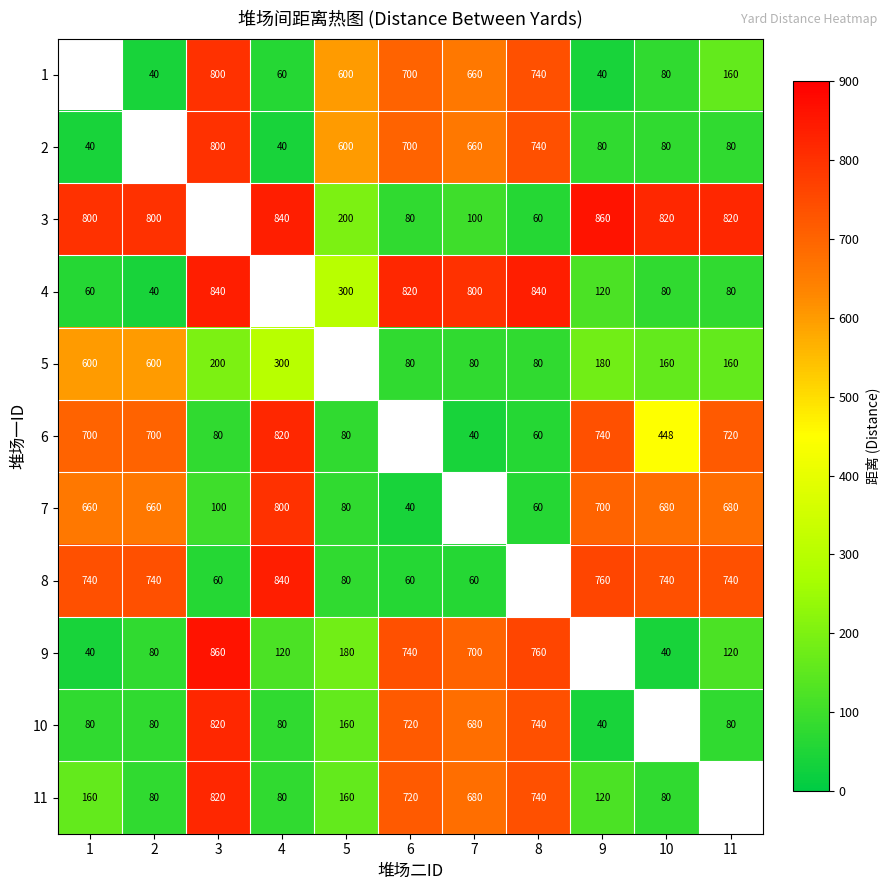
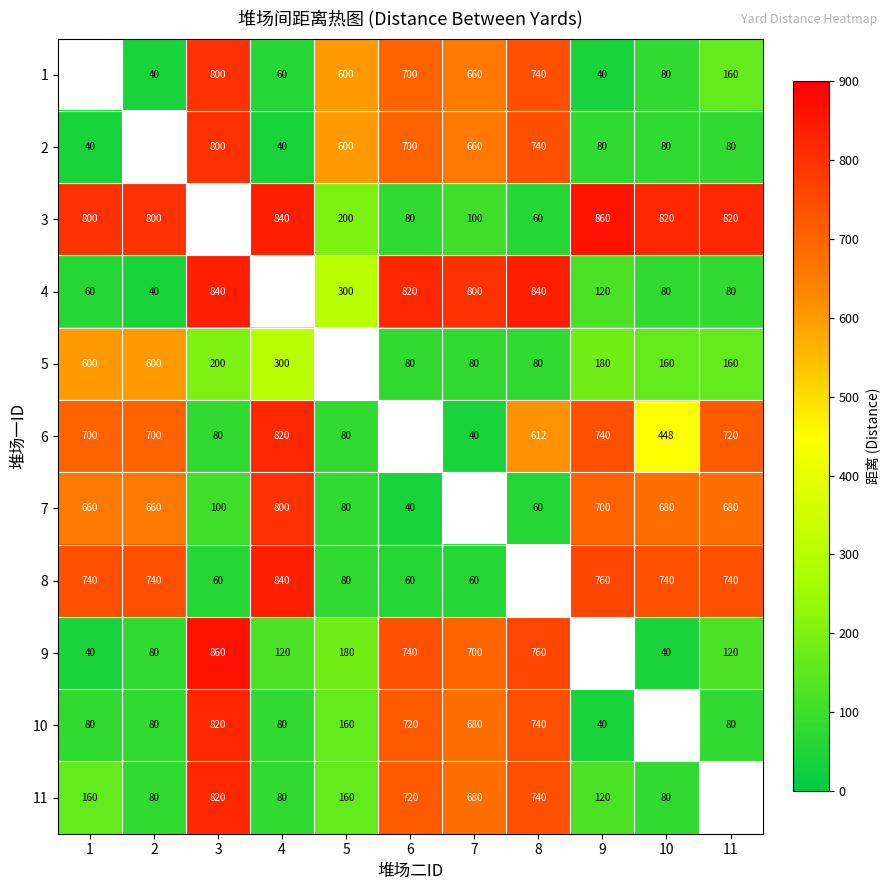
  {
    "1": {
      "2": 40,
      "3": 800,
      "4": 60,
      "5": 600,
      "6": 700,
      "7": 660,
      "8": 740,
      "9": 40,
      "10": 80,
      "11": 160
    },
    "2": {
      "1": 40,
      "3": 800,
      "4": 40,
      "5": 600,
      "6": 700,
      "7": 660,
      "8": 740,
      "9": 80,
      "10": 80,
      "11": 80
    },
    "3": {
      "1": 800,
      "2": 800,
      "4": 840,
      "5": 200,
      "6": 80,
      "7": 100,
      "8": 60,
      "9": 860,
      "10": 820,
      "11": 820
    },
    "4": {
      "1": 60,
      "2": 40,
      "3": 840,
      "5": 300,
      "6": 820,
      "7": 800,
      "8": 840,
      "9": 120,
      "10": 80,
      "11": 80
    },
    "5": {
      "1": 600,
      "2": 600,
      "3": 200,
      "4": 300,
      "6": 80,
      "7": 80,
      "8": 80,
      "9": 180,
      "10": 160,
      "11": 160
    },
    "6": {
      "1": 700,
      "2": 700,
      "3": 80,
      "4": 820,
      "5": 80,
      "7": 40,
-     "8": 60,
+     "8": 612,
      "9": 740,
      "10": 448,
      "11": 720
    },
    "7": {
      "1": 660,
      "2": 660,
      "3": 100,
      "4": 800,
      "5": 80,
      "6": 40,
      "8": 60,
      "9": 700,
      "10": 680,
      "11": 680
    },
    "8": {
      "1": 740,
      "2": 740,
      "3": 60,
      "4": 840,
      "5": 80,
      "6": 60,
      "7": 60,
      "9": 760,
      "10": 740,
      "11": 740
    },
    "9": {
      "1": 40,
      "2": 80,
      "3": 860,
      "4": 120,
      "5": 180,
      "6": 740,
      "7": 700,
      "8": 760,
      "10": 40,
      "11": 120
    },
    "10": {
      "1": 80,
      "2": 80,
      "3": 820,
      "4": 80,
      "5": 160,
      "6": 720,
      "7": 680,
      "8": 740,
      "9": 40,
      "11": 80
    },
    "11": {
      "1": 160,
      "2": 80,
      "3": 820,
      "4": 80,
      "5": 160,
      "6": 720,
      "7": 680,
      "8": 740,
      "9": 120,
      "10": 80
    }
  }
